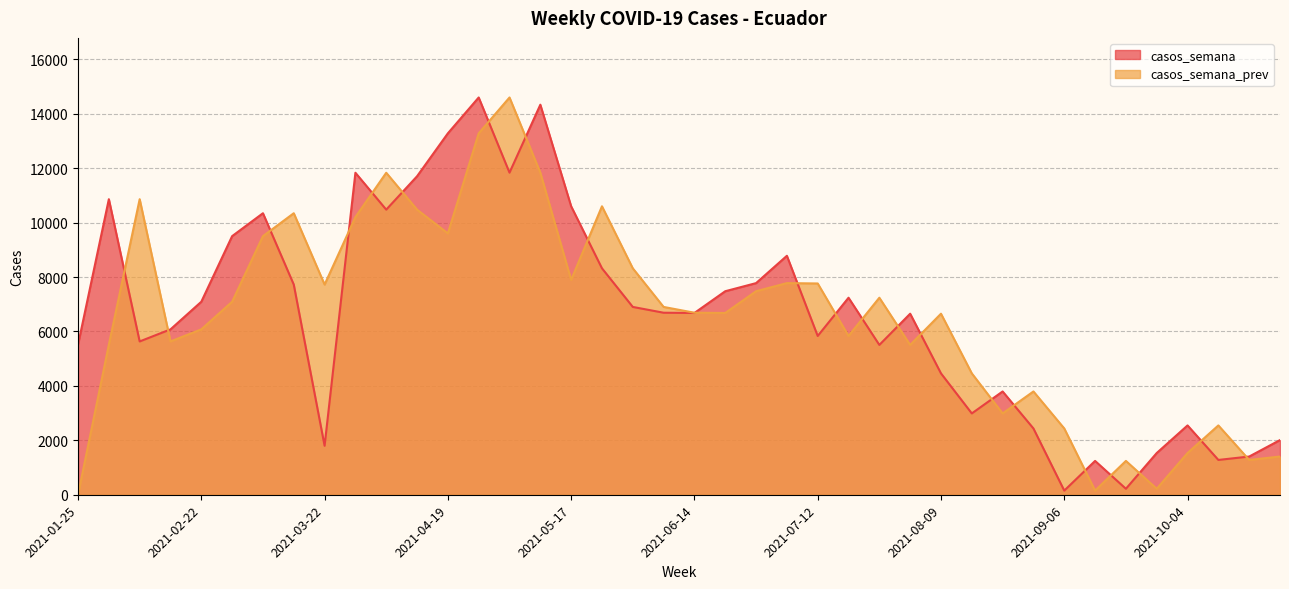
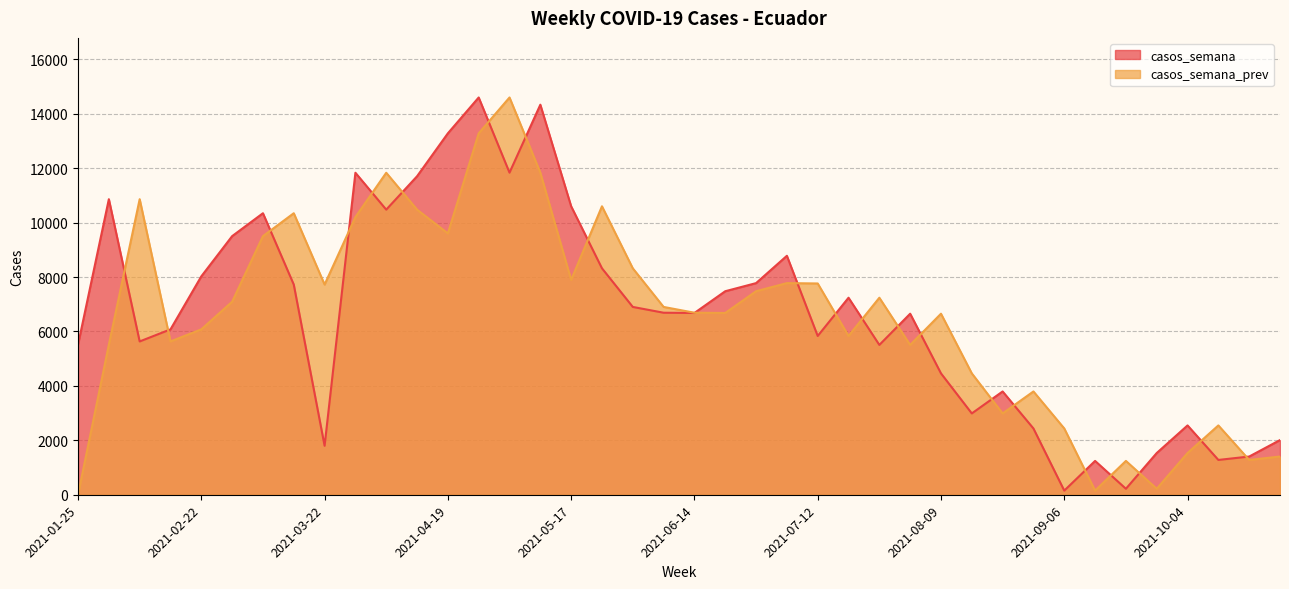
  {
    "casos_semana": {
      "2021-01-25": 5500,
-     "2021-02-22": 7100,
+     "2021-02-22": 8000,
      "2021-03-22": 1800,
      "2021-04-19": 13300,
      "2021-05-17": 10600,
      "2021-07-12": 5800,
      "2021-08-09": 4500,
      "2021-09-06": 200,
      "2021-10-04": 2500
    },
    "casos_semana_prev": {
      "2021-01-25": 0,
      "2021-02-22": 6100,
      "2021-03-22": 7700,
      "2021-04-19": 9600,
      "2021-05-17": 7900,
      "2021-07-12": 7800,
      "2021-08-09": 6700,
      "2021-09-06": 2400,
      "2021-10-04": 1500
    }
  }
